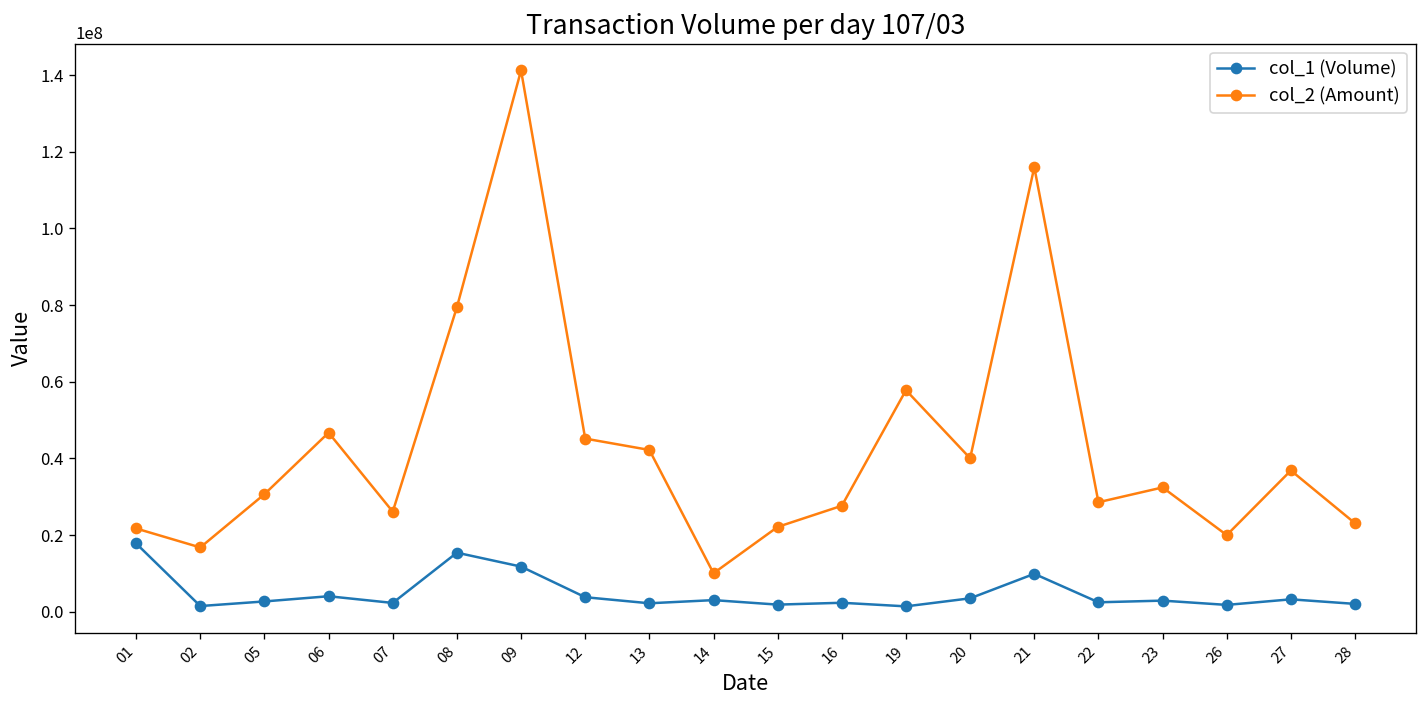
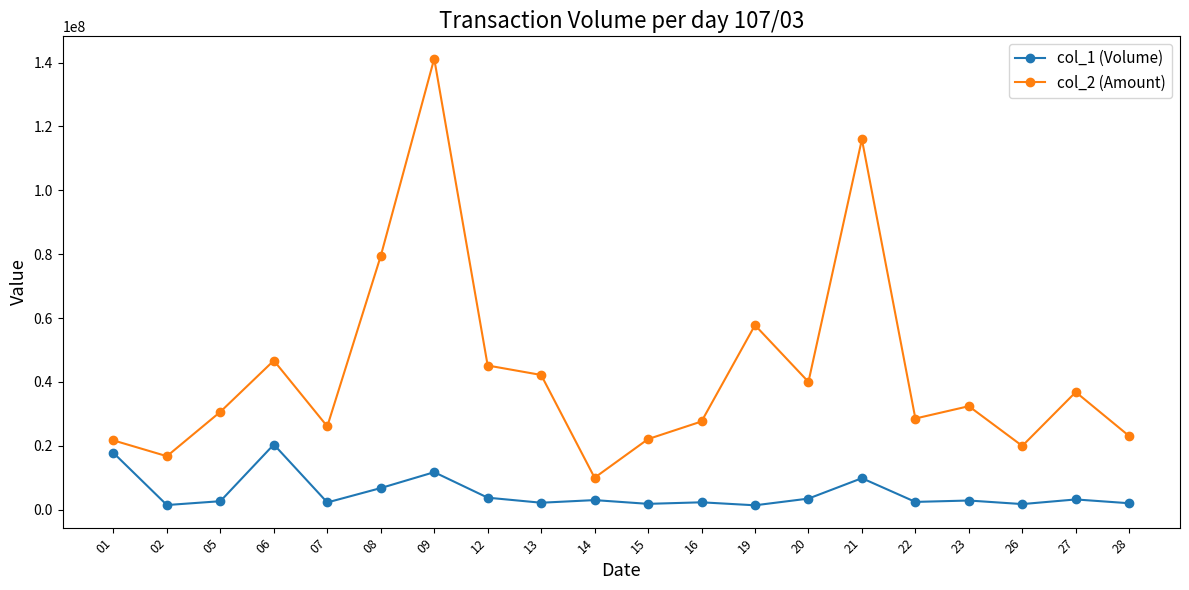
  {
    "col_1 (Volume)": {
      "01": 18000000,
      "02": 1000000,
      "05": 3000000,
-     "06": 4000000,
+     "06": 20000000,
      "07": 2000000,
-     "08": 15000000,
+     "08": 7000000,
      "09": 12000000,
      "12": 4000000,
      "13": 2000000,
      "14": 3000000,
      "15": 2000000,
      "16": 2000000,
      "19": 1000000,
      "20": 3000000,
      "21": 10000000,
      "22": 2000000,
      "23": 3000000,
      "26": 2000000,
      "27": 3000000,
      "28": 2000000
    },
    "col_2 (Amount)": {
      "01": 22000000,
      "02": 17000000,
      "05": 31000000,
      "06": 47000000,
      "07": 26000000,
      "08": 79000000,
      "09": 141000000,
      "12": 45000000,
      "13": 42000000,
      "14": 10000000,
      "15": 22000000,
      "16": 28000000,
      "19": 58000000,
      "20": 40000000,
      "21": 116000000,
      "22": 29000000,
      "23": 32000000,
      "26": 20000000,
      "27": 37000000,
      "28": 23000000
    }
  }
